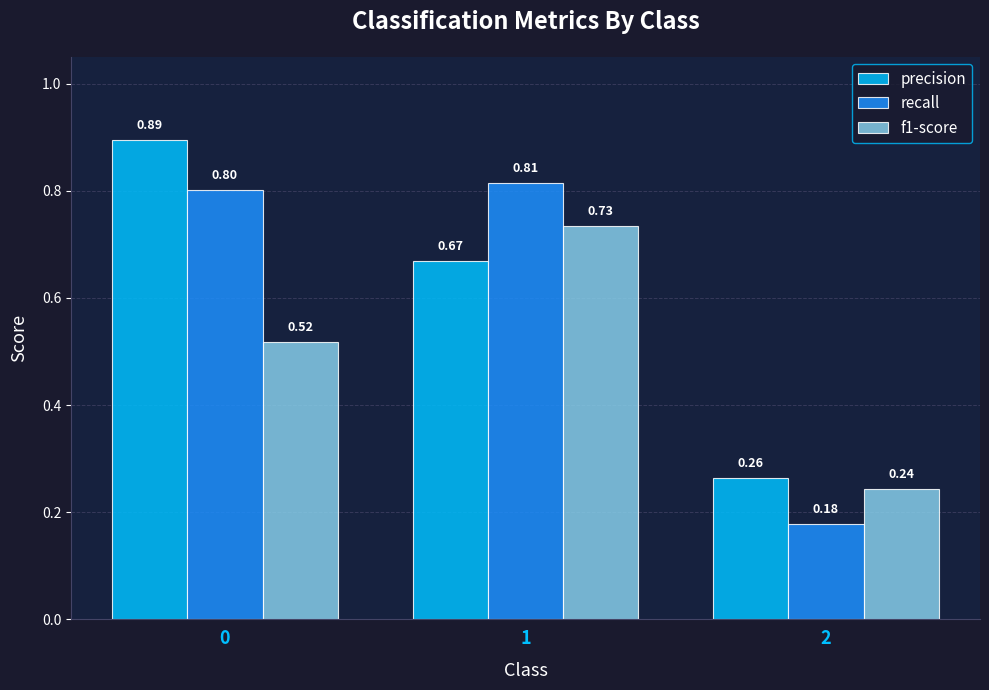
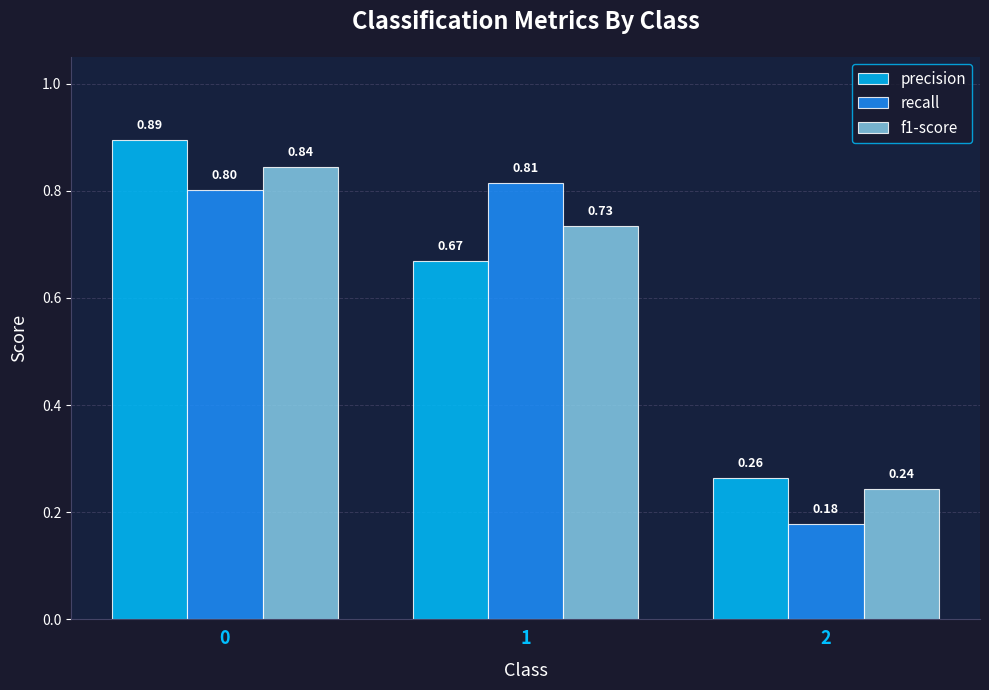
  {
    "f1-score": {
-     "0": 0.52,
+     "0": 0.84,
      "1": 0.73,
      "2": 0.24
    }
  }
